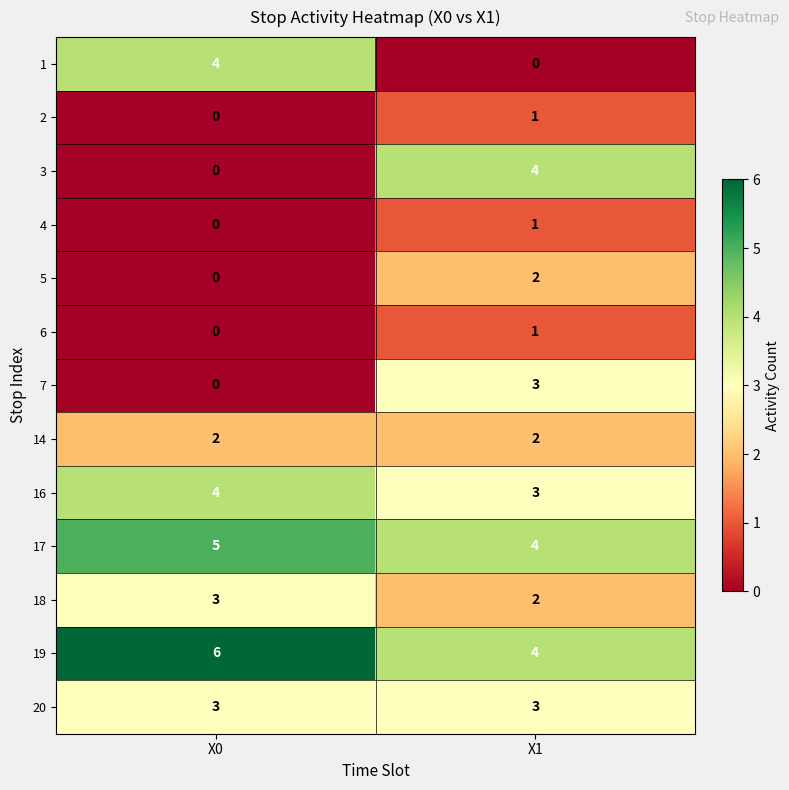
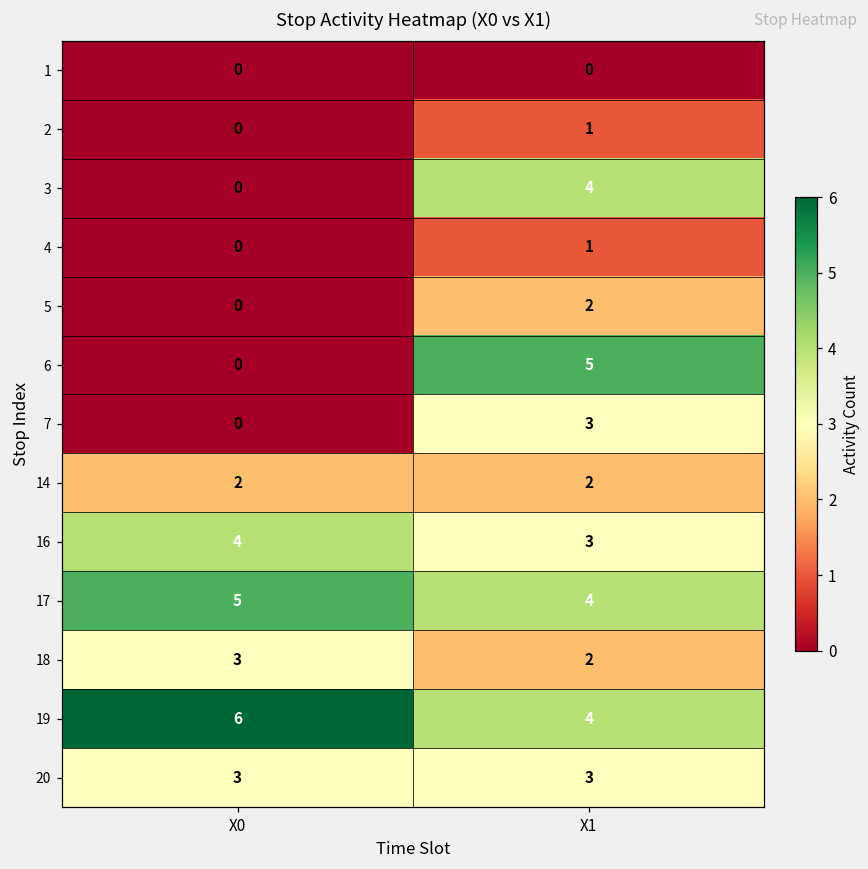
  {
    "1": {
-     "X0": 4,
+     "X0": 0,
      "X1": 0
    },
    "2": {
      "X0": 0,
      "X1": 1
    },
    "3": {
      "X0": 0,
      "X1": 4
    },
    "4": {
      "X0": 0,
      "X1": 1
    },
    "5": {
      "X0": 0,
      "X1": 2
    },
    "6": {
      "X0": 0,
-     "X1": 1
+     "X1": 5
    },
    "7": {
      "X0": 0,
      "X1": 3
    },
    "14": {
      "X0": 2,
      "X1": 2
    },
    "16": {
      "X0": 4,
      "X1": 3
    },
    "17": {
      "X0": 5,
      "X1": 4
    },
    "18": {
      "X0": 3,
      "X1": 2
    },
    "19": {
      "X0": 6,
      "X1": 4
    },
    "20": {
      "X0": 3,
      "X1": 3
    }
  }
